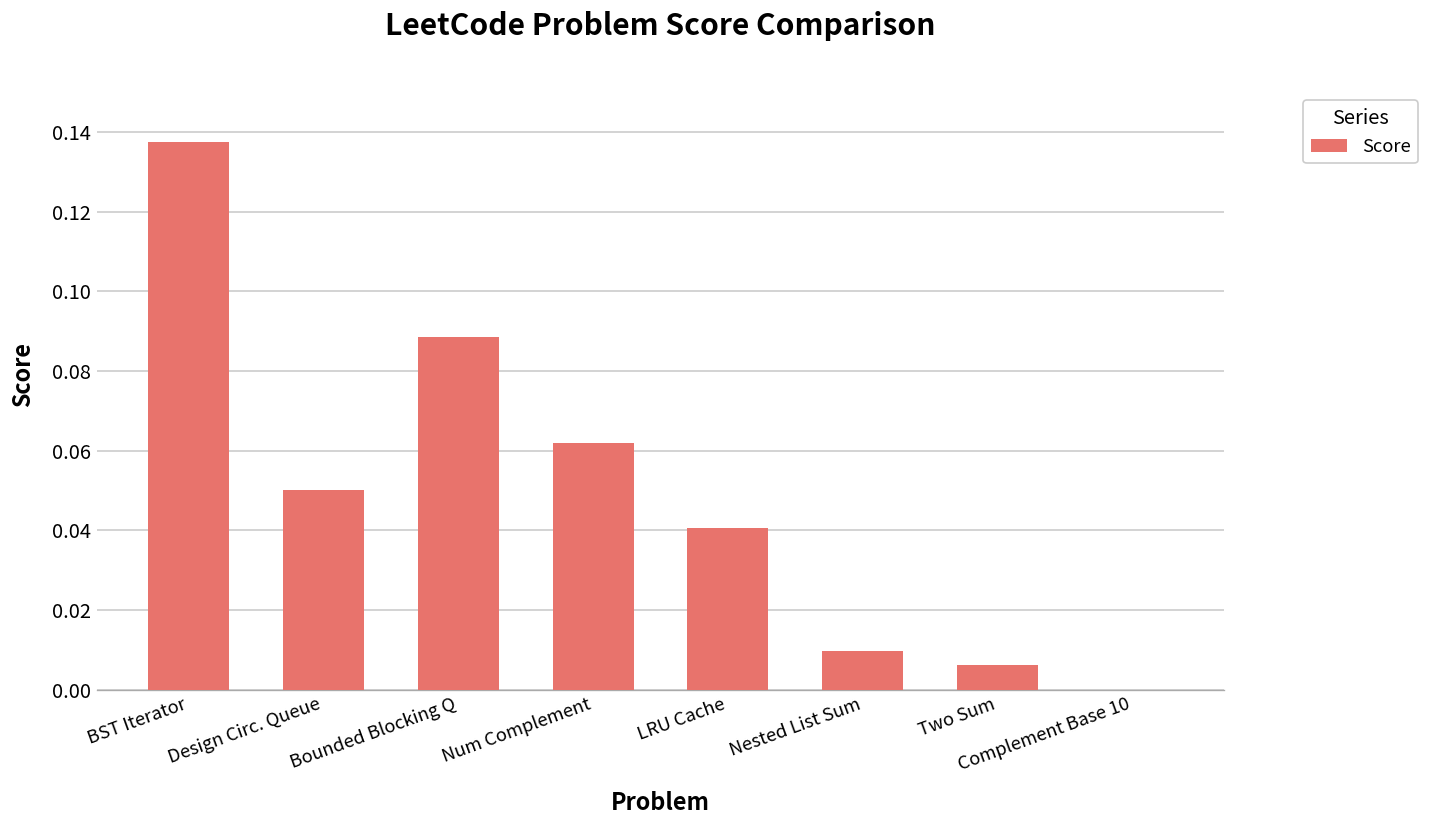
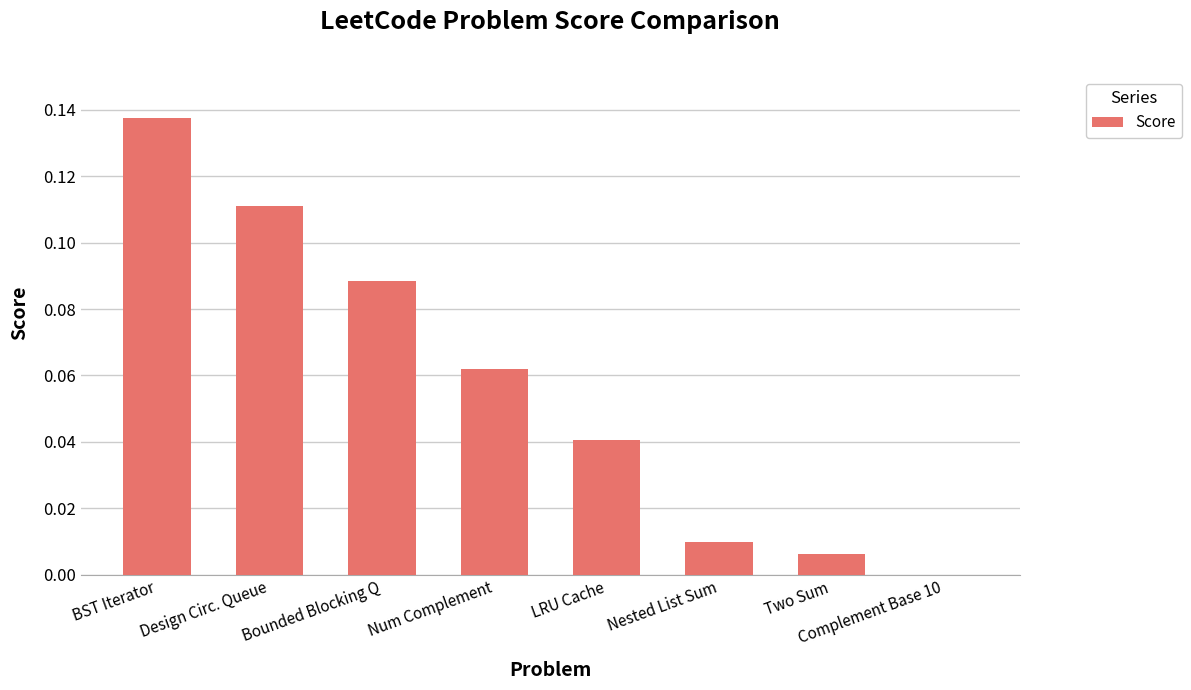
  {
    "BST Iterator": 0.137,
-   "Design Circ. Queue": 0.050,
+   "Design Circ. Queue": 0.111,
    "Bounded Blocking Q": 0.089,
    "Num Complement": 0.062,
    "LRU Cache": 0.041,
    "Nested List Sum": 0.010,
    "Two Sum": 0.006,
    "Complement Base 10": 0.000
  }
